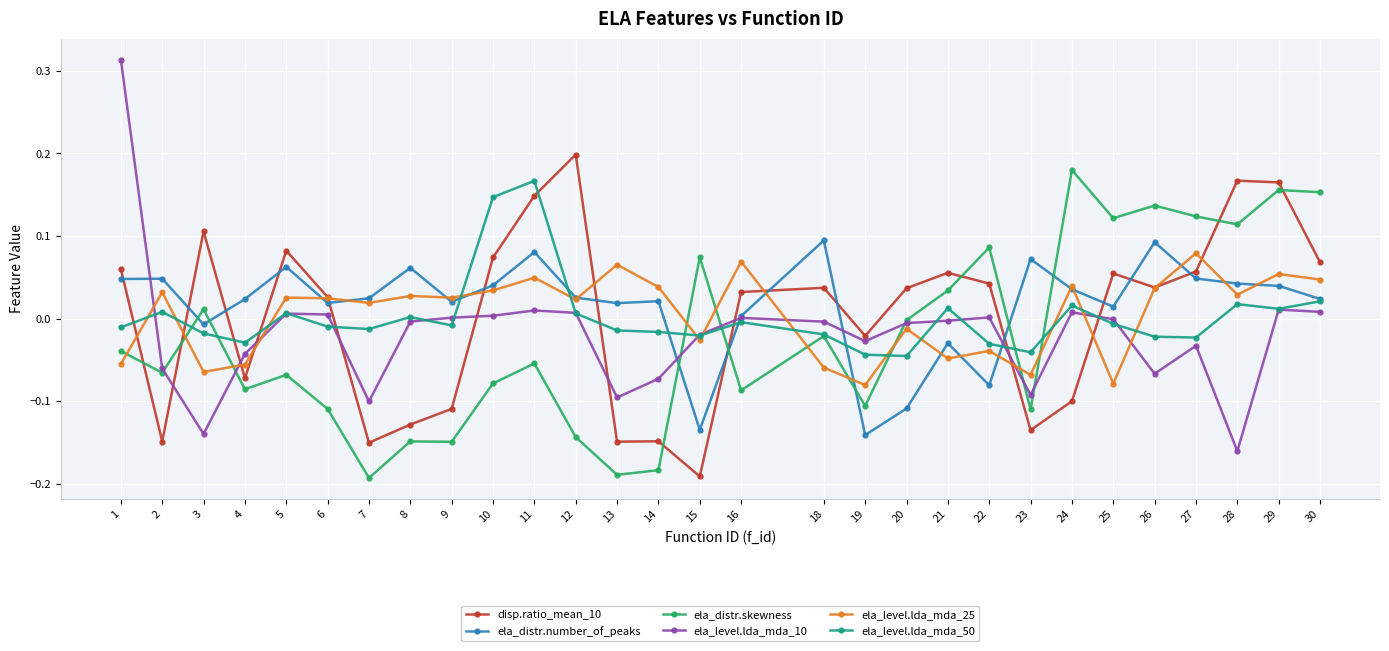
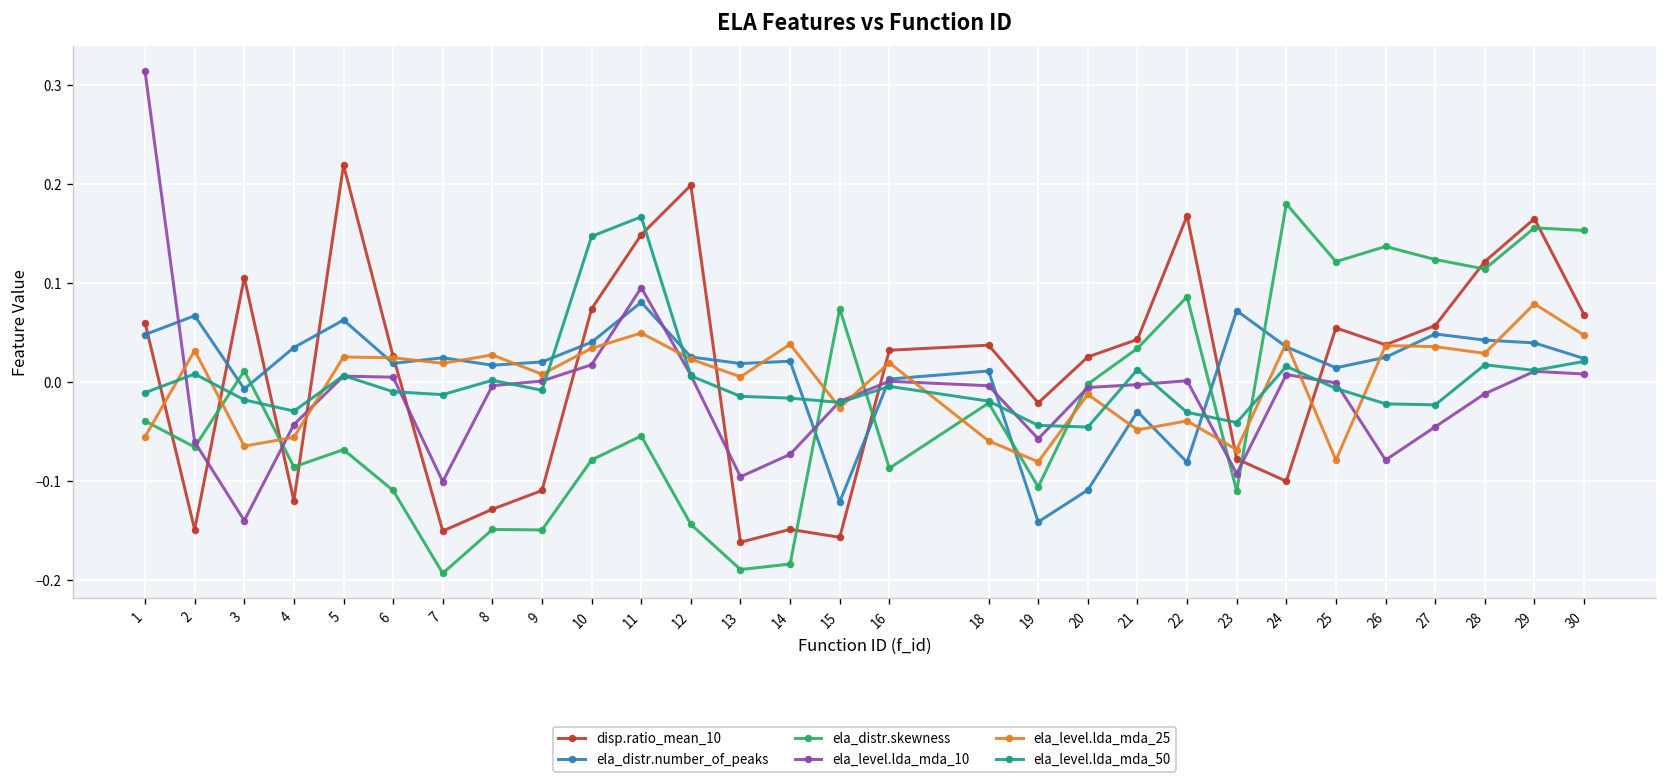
  {
    "disp.ratio_mean_10": {
      "1": 0.06,
      "2": -0.15,
      "3": 0.11,
-     "4": -0.07,
-     "5": 0.08,
+     "4": -0.12,
+     "5": 0.22,
      "7": -0.15,
      "8": -0.13,
      "9": -0.11,
      "10": 0.07,
      "11": 0.15,
      "12": 0.20,
-     "13": -0.15,
+     "13": -0.16,
      "14": -0.15,
-     "15": -0.19,
+     "15": -0.16,
      "16": 0.03,
      "18": 0.04,
      "19": -0.02,
-     "20": 0.04,
-     "21": 0.06,
-     "22": 0.04,
-     "23": -0.13,
+     "20": 0.03,
+     "21": 0.04,
+     "22": 0.17,
+     "23": -0.08,
      "24": -0.10,
      "25": 0.05,
      "27": 0.06,
-     "28": 0.17,
+     "28": 0.12,
      "29": 0.16,
      "30": 0.07
    },
    "ela_distr.number_of_peaks": {
      "1": 0.05,
-     "2": 0.05,
+     "2": 0.07,
      "3": -0.01,
-     "4": 0.02,
+     "4": 0.03,
      "5": 0.06,
      "6": 0.02,
      "7": 0.02,
-     "8": 0.06,
+     "8": 0.02,
      "9": 0.02,
      "10": 0.04,
      "11": 0.08,
      "13": 0.02,
      "14": 0.02,
-     "15": -0.13,
-     "18": 0.09,
+     "15": -0.12,
+     "18": 0.01,
      "19": -0.14,
      "20": -0.11,
      "21": -0.03,
      "22": -0.08,
      "23": 0.07,
      "24": 0.04,
      "25": 0.01,
-     "26": 0.09,
+     "26": 0.03,
      "27": 0.05,
      "28": 0.04,
      "29": 0.04
    },
    "ela_level.lda_mda_10": {
      "1": 0.31,
      "2": -0.06,
      "3": -0.14,
      "4": -0.04,
      "6": 0.01,
      "7": -0.10,
      "8": 0.00,
      "9": 0.00,
-     "10": 0.00,
-     "11": 0.01,
+     "10": 0.02,
+     "11": 0.10,
      "13": -0.10,
      "14": -0.07,
      "18": 0.00,
-     "19": -0.03,
+     "19": -0.06,
      "20": -0.01,
      "21": 0.00,
      "22": 0.00,
      "23": -0.09,
      "24": 0.01,
      "25": 0.00,
-     "26": -0.07,
-     "27": -0.03,
-     "28": -0.16,
+     "26": -0.08,
+     "27": -0.05,
+     "28": -0.01,
      "30": 0.01
    },
    "ela_level.lda_mda_25": {
      "1": -0.06,
      "2": 0.03,
      "3": -0.06,
      "4": -0.06,
      "5": 0.03,
      "7": 0.02,
      "8": 0.03,
-     "9": 0.03,
+     "9": 0.01,
      "10": 0.03,
      "11": 0.05,
-     "13": 0.07,
+     "13": 0.01,
      "14": 0.04,
      "15": -0.03,
-     "16": 0.07,
+     "16": 0.02,
      "18": -0.06,
      "19": -0.08,
      "20": -0.01,
      "21": -0.05,
      "22": -0.04,
      "23": -0.07,
      "24": 0.04,
      "25": -0.08,
-     "27": 0.08,
+     "27": 0.04,
      "28": 0.03,
-     "29": 0.05,
+     "29": 0.08,
      "30": 0.05
    }
  }
